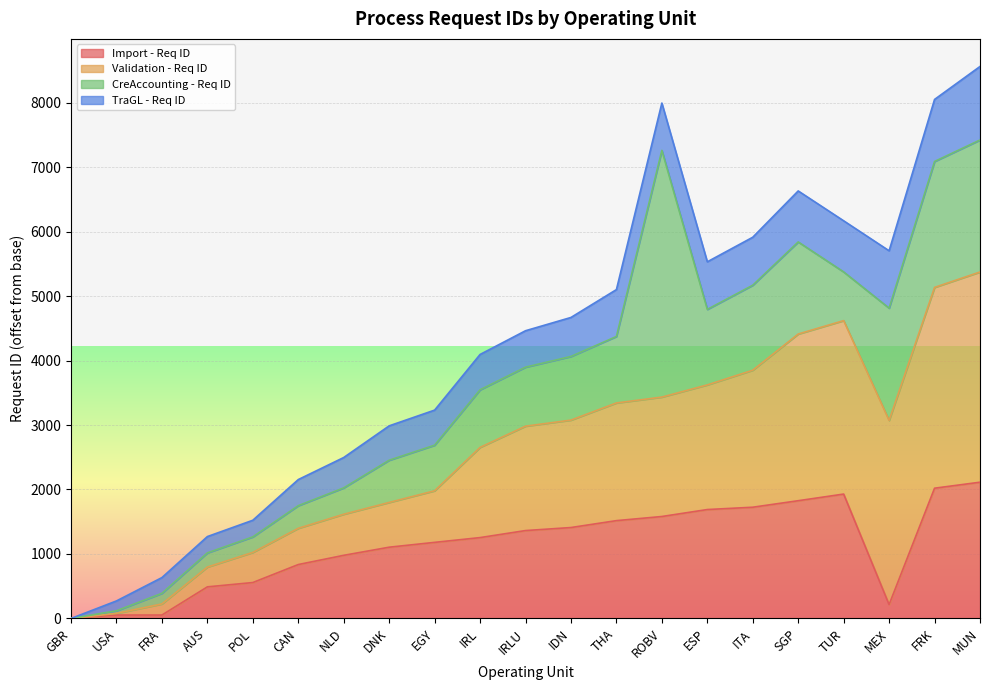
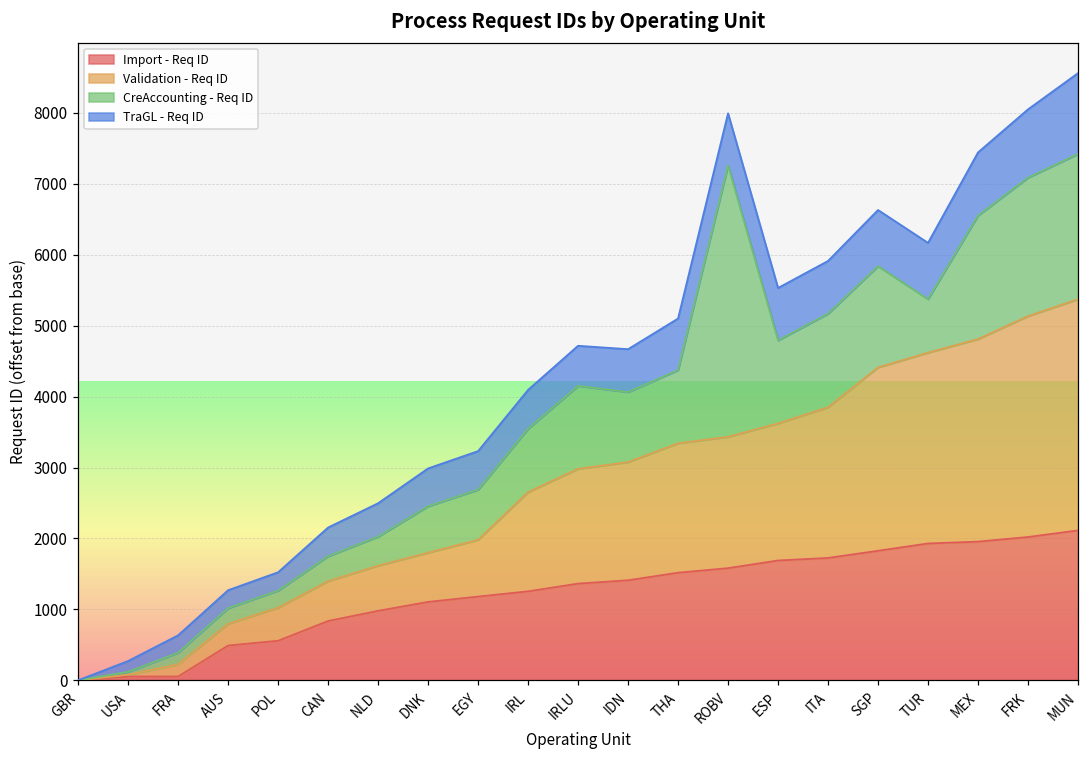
  {
    "Import - Req ID": {
      "FRA": 100,
      "AUS": 500,
      "POL": 600,
      "CAN": 800,
      "NLD": 1000,
      "DNK": 1100,
      "EGY": 1200,
      "IRL": 1300,
      "IRLU": 1400,
      "IDN": 1400,
      "THA": 1500,
      "ROBV": 1600,
      "ESP": 1700,
      "ITA": 1700,
      "SGP": 1800,
      "TUR": 1900,
-     "MEX": 200,
+     "MEX": 2000,
      "FRK": 2000,
      "MUN": 2100
    },
    "Validation - Req ID": {
      "FRA": 200,
      "AUS": 300,
      "POL": 500,
      "CAN": 600,
      "NLD": 600,
      "DNK": 700,
      "EGY": 800,
      "IRL": 1400,
      "IRLU": 1600,
      "IDN": 1700,
      "THA": 1800,
      "ROBV": 1900,
      "ESP": 1900,
      "ITA": 2100,
      "SGP": 2600,
      "TUR": 2700,
      "MEX": 2900,
      "FRK": 3100,
      "MUN": 3300
    },
    "CreAccounting - Req ID": {
      "USA": 0,
      "FRA": 200,
      "AUS": 200,
      "POL": 200,
      "CAN": 400,
      "NLD": 400,
      "DNK": 700,
      "EGY": 700,
      "IRL": 900,
-     "IRLU": 900,
+     "IRLU": 1200,
      "IDN": 1000,
      "THA": 1000,
      "ROBV": 3800,
      "ESP": 1200,
      "ITA": 1300,
      "SGP": 1400,
      "TUR": 800,
      "MEX": 1700,
      "FRK": 2000,
      "MUN": 2000
    },
    "TraGL - Req ID": {
      "USA": 200,
      "FRA": 200,
      "AUS": 300,
      "POL": 300,
      "CAN": 400,
      "NLD": 500,
      "DNK": 500,
      "EGY": 500,
      "IRL": 500,
      "IRLU": 600,
      "IDN": 600,
      "THA": 700,
      "ROBV": 700,
      "ESP": 700,
      "ITA": 700,
      "SGP": 800,
      "TUR": 800,
      "MEX": 900,
      "FRK": 1000,
      "MUN": 1100
    }
  }
